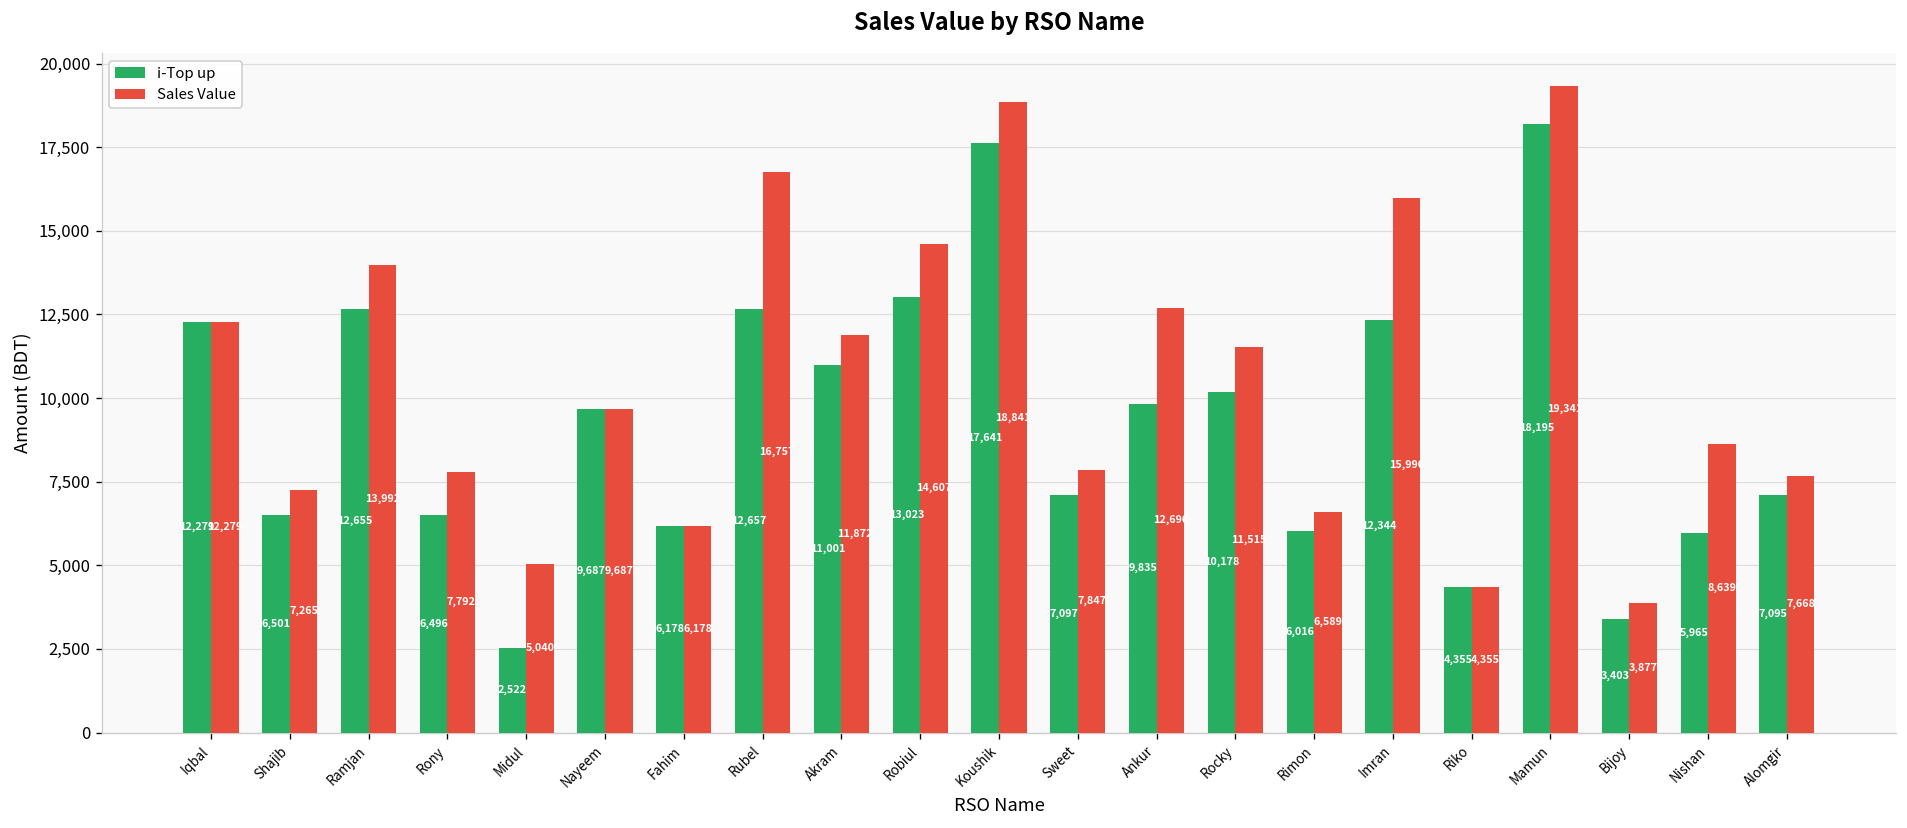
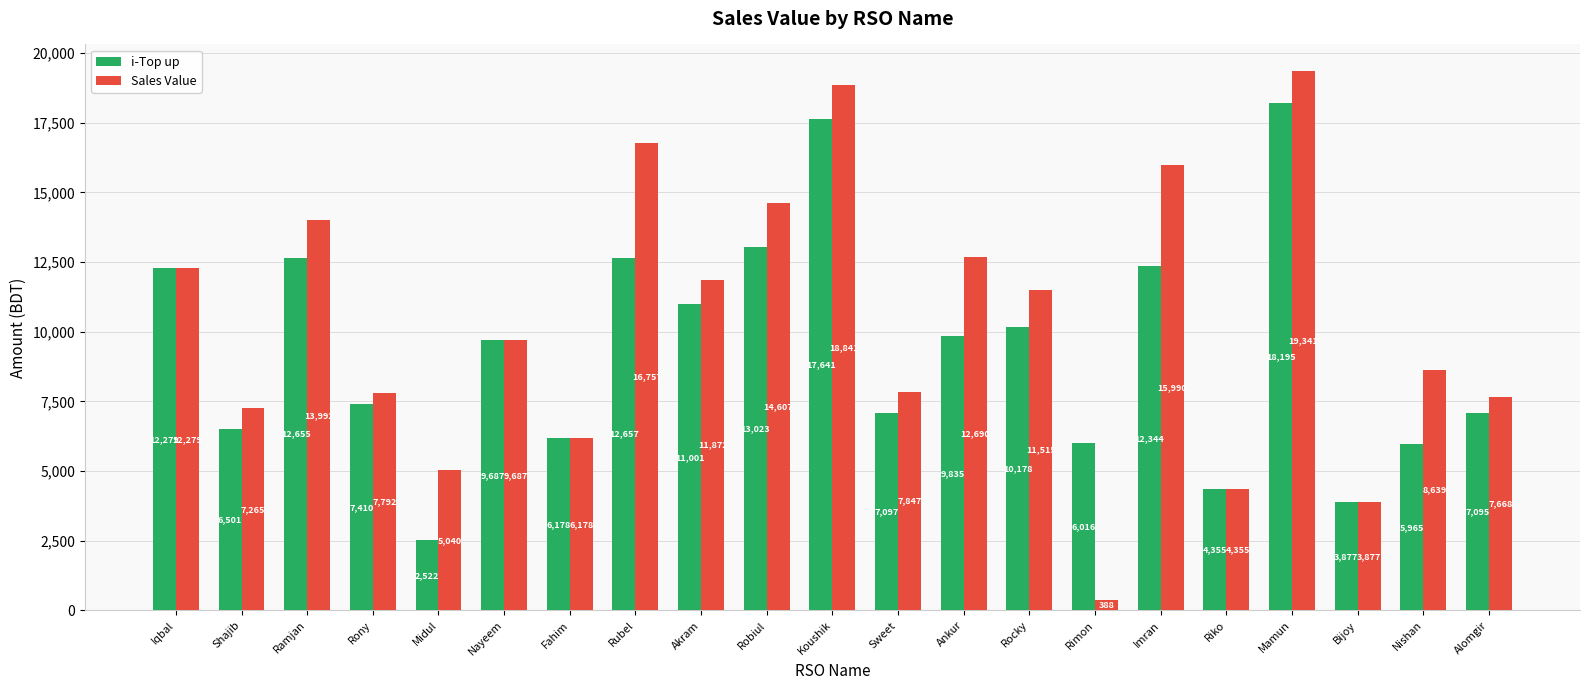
  {
    "i-Top up": {
      "Shajib": "6,501",
      "Ramjan": "12,655",
-     "Rony": "6,496",
+     "Rony": "7,410",
      "Midul": "2,522",
      "Nayeem": "9,687",
      "Fahim": "6,178",
      "Rubel": "12,657",
      "Akram": "11,001",
      "Robiul": "13,023",
      "Koushik": "17,641",
      "Sweet": "7,097",
      "Ankur": "9,835",
      "Rocky": "10,178",
      "Rimon": "6,016",
      "Imran": "12,344",
      "Riko": "4,355",
      "Mamun": "18,195",
-     "Bijoy": "3,403",
+     "Bijoy": "3,877",
      "Nishan": "5,965",
      "Alomgir": "7,095"
    },
    "Sales Value": {
      "Shajib": "7,265",
      "Ramjan": "13,992",
      "Rony": "7,792",
      "Midul": "5,040",
      "Nayeem": "9,687",
      "Fahim": "6,178",
      "Rubel": "16,757",
      "Akram": "11,872",
      "Robiul": "14,607",
      "Koushik": "18,841",
      "Sweet": "7,847",
      "Ankur": "12,690",
      "Rocky": "11,515",
-     "Rimon": "6,589",
+     "Rimon": "388",
      "Imran": "15,990",
      "Riko": "4,355",
      "Mamun": "19,341",
      "Bijoy": "3,877",
      "Nishan": "8,639",
      "Alomgir": "7,668"
    }
  }
